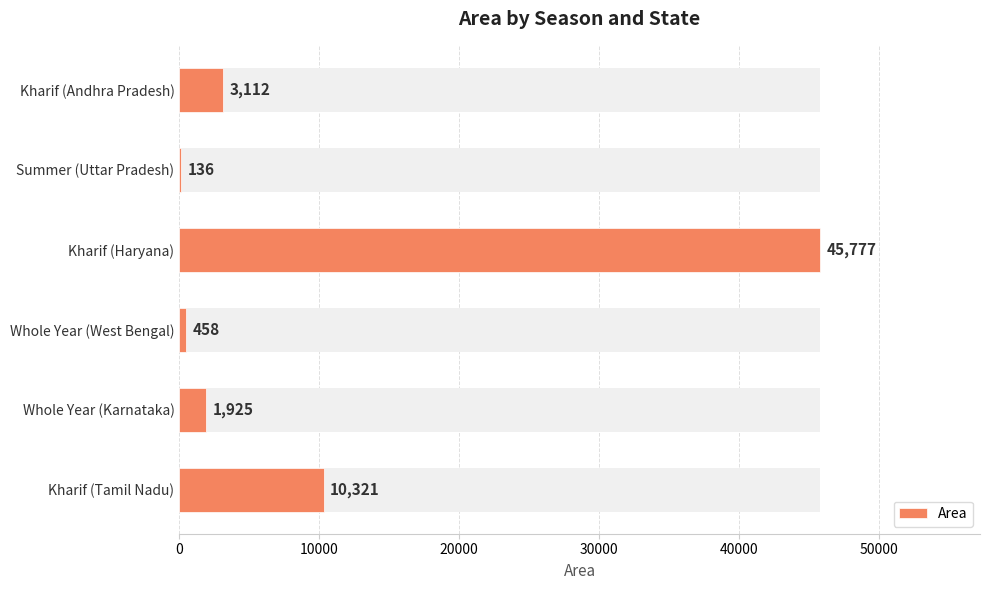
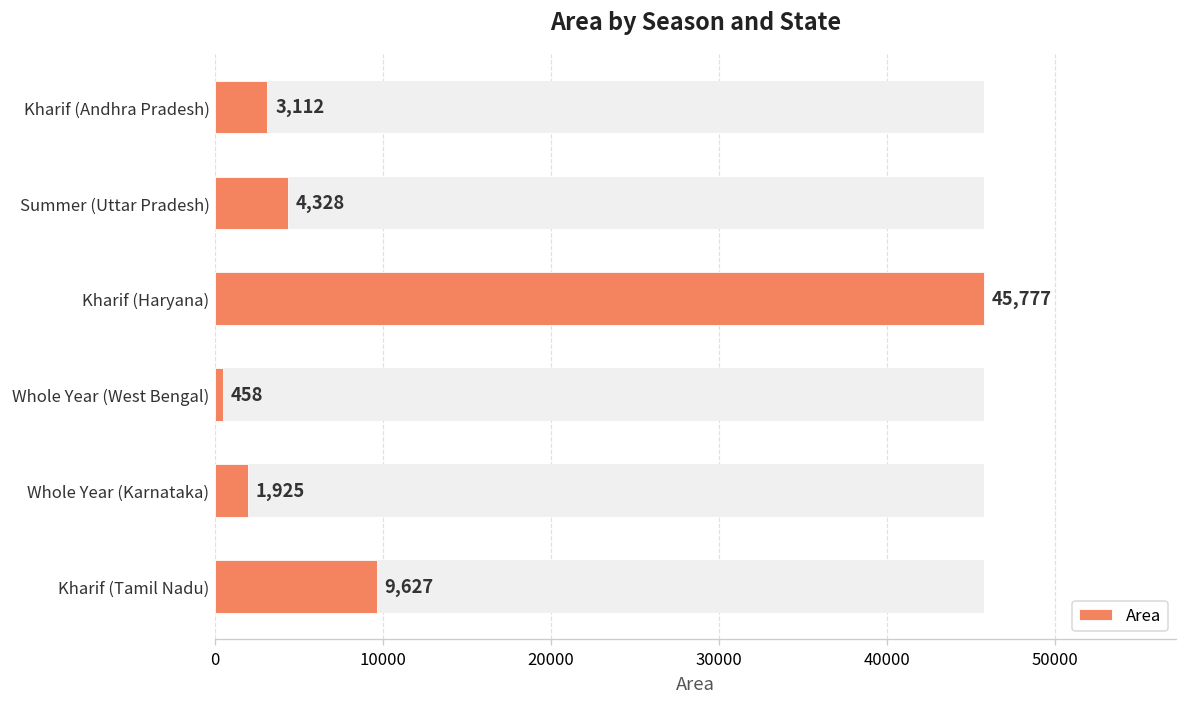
  {
    "Area": {
-     "Summer (Uttar Pradesh)": "136",
+     "Summer (Uttar Pradesh)": "4,328",
      "Kharif (Haryana)": "45,777",
-     "Kharif (Tamil Nadu)": "10,321"
+     "Kharif (Tamil Nadu)": "9,627"
    }
  }
